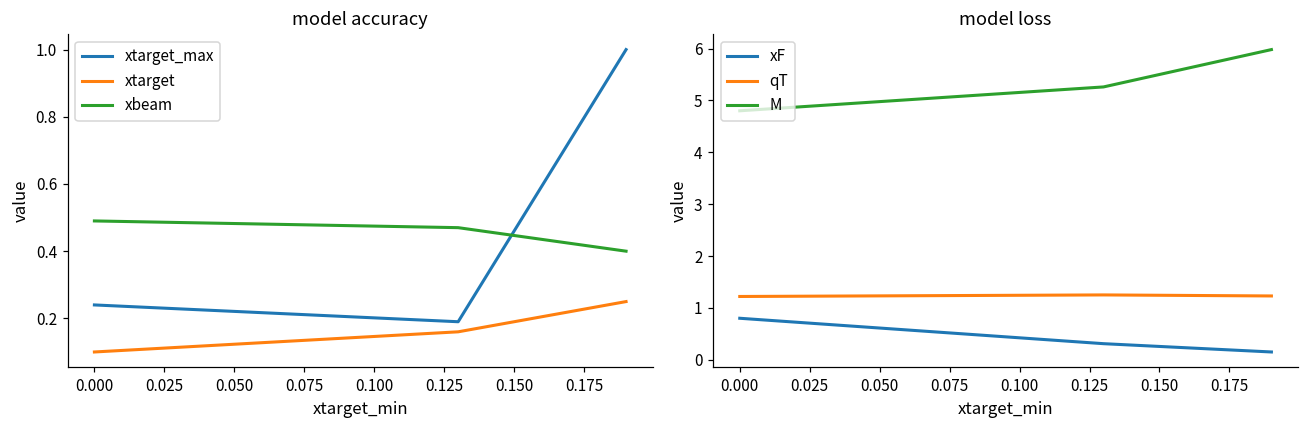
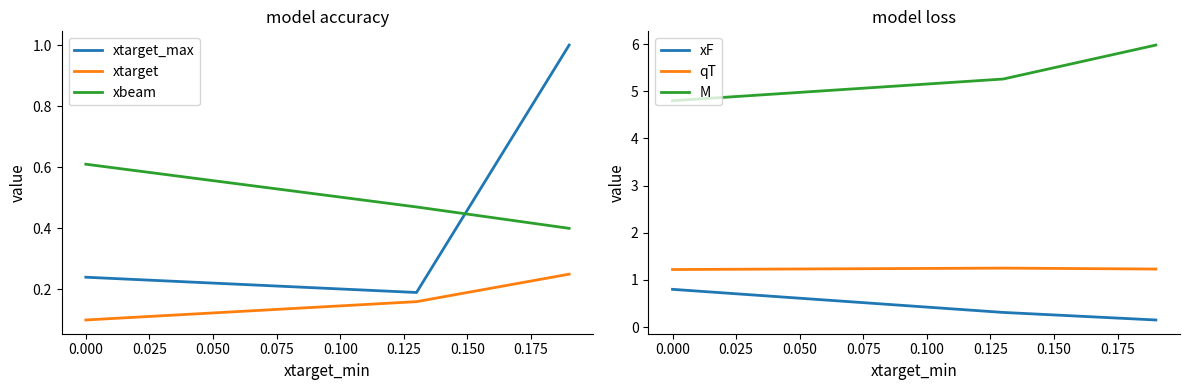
  {
    "model accuracy": {
      "xtarget_max": {
        "0.000": 0.24
      },
      "xtarget": {
        "0.000": 0.10
      },
      "xbeam": {
-       "0.000": 0.49
+       "0.000": 0.61
      }
    },
    "model loss": {
      "xF": {
        "0.000": 0.8
      },
      "qT": {
        "0.000": 1.2
      }
    }
  }
